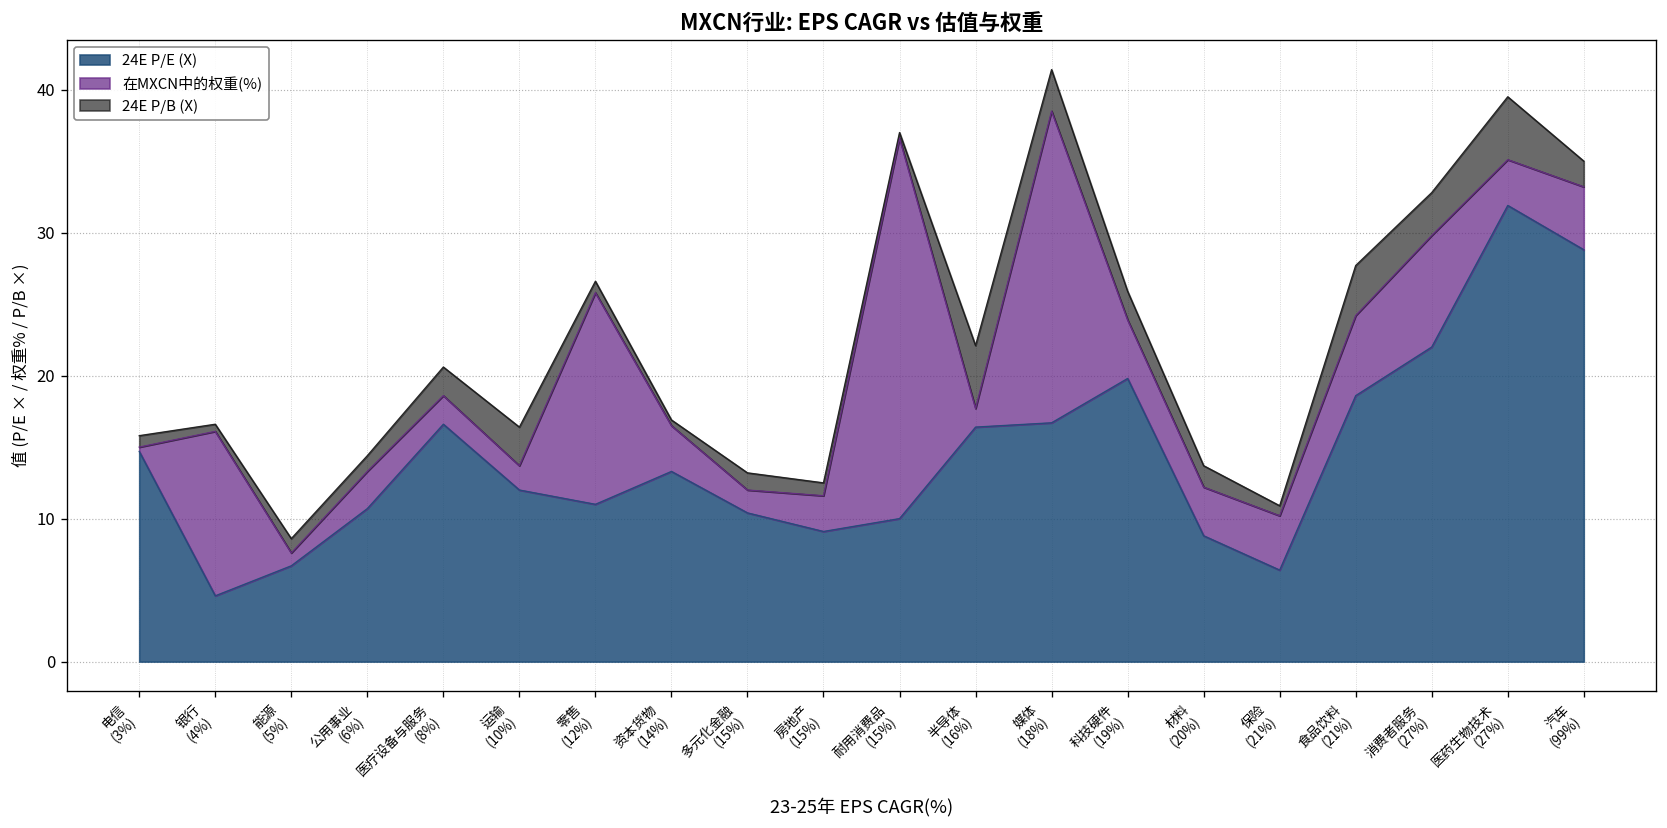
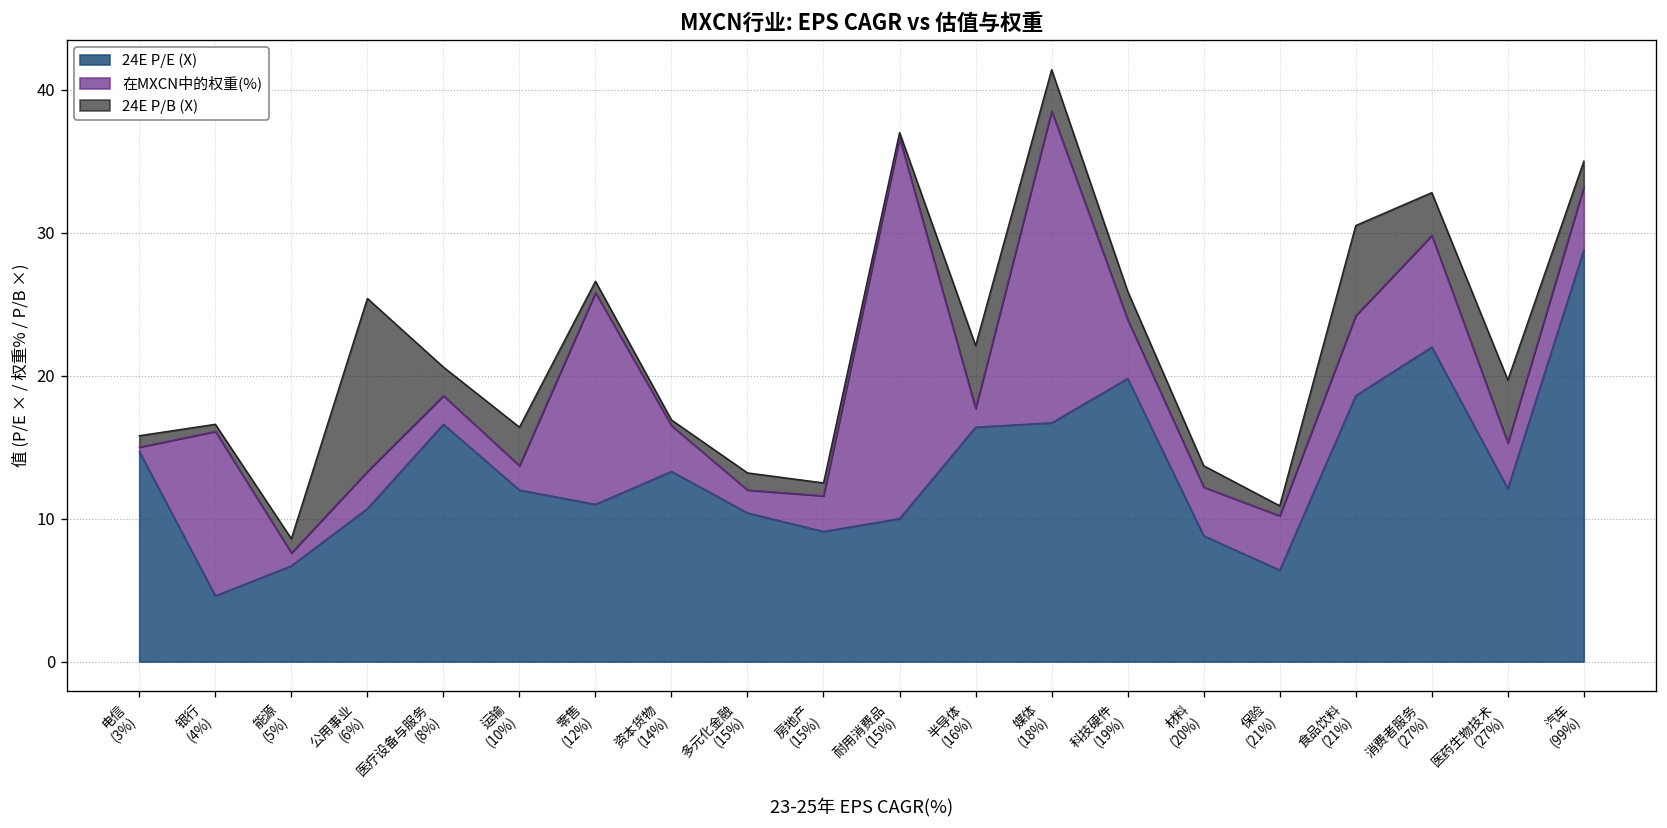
  {
    "24E P/E (X)": {
      "电信 (3%)": 14.7,
      "银行 (4%)": 4.6,
      "能源 (5%)": 6.7,
      "公用事业 (6%)": 10.7,
      "医疗设备与服务 (8%)": 16.6,
      "运输 (10%)": 12.0,
      "零售 (12%)": 11.0,
      "资本货物 (14%)": 13.3,
      "多元化金融 (15%)": 10.4,
      "房地产 (15%)": 9.1,
      "耐用消费品 (15%)": 10.0,
      "半导体 (16%)": 16.4,
      "媒体 (18%)": 16.7,
      "科技硬件 (19%)": 19.8,
      "材料 (20%)": 8.8,
      "保险 (21%)": 6.4,
      "食品饮料 (21%)": 18.6,
      "消费者服务 (27%)": 22.0,
-     "医药生物技术 (27%)": 31.9,
+     "医药生物技术 (27%)": 12.1,
      "汽车 (99%)": 28.8
    },
    "在MXCN中的权重(%)": {
      "电信 (3%)": 0.3,
      "银行 (4%)": 11.5,
      "能源 (5%)": 0.9,
      "公用事业 (6%)": 2.6,
      "医疗设备与服务 (8%)": 2.0,
      "运输 (10%)": 1.7,
      "零售 (12%)": 14.8,
      "资本货物 (14%)": 3.2,
      "多元化金融 (15%)": 1.6,
      "房地产 (15%)": 2.5,
      "耐用消费品 (15%)": 26.6,
      "半导体 (16%)": 1.3,
      "媒体 (18%)": 21.8,
      "科技硬件 (19%)": 4.1,
      "材料 (20%)": 3.4,
      "保险 (21%)": 3.8,
      "食品饮料 (21%)": 5.6,
      "消费者服务 (27%)": 7.8,
      "医药生物技术 (27%)": 3.2,
      "汽车 (99%)": 4.4
    },
    "24E P/B (X)": {
      "电信 (3%)": 0.8,
      "银行 (4%)": 0.5,
      "能源 (5%)": 1.0,
-     "公用事业 (6%)": 1.1,
+     "公用事业 (6%)": 12.1,
      "医疗设备与服务 (8%)": 2.0,
      "运输 (10%)": 2.7,
      "零售 (12%)": 0.8,
      "资本货物 (14%)": 0.4,
      "多元化金融 (15%)": 1.2,
      "房地产 (15%)": 0.9,
      "耐用消费品 (15%)": 0.4,
      "半导体 (16%)": 4.4,
      "媒体 (18%)": 2.9,
      "科技硬件 (19%)": 2.0,
      "材料 (20%)": 1.5,
      "保险 (21%)": 0.7,
-     "食品饮料 (21%)": 3.5,
+     "食品饮料 (21%)": 6.3,
      "消费者服务 (27%)": 3.0,
      "医药生物技术 (27%)": 4.4,
      "汽车 (99%)": 1.8
    }
  }
